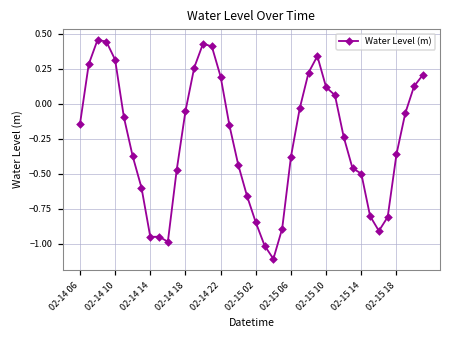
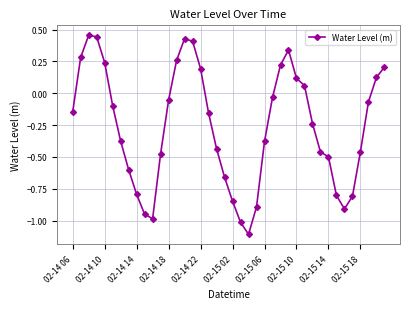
  {
    "02-14 06": -0.15,
-   "02-14 10": 0.31,
-   "02-14 14": -0.95,
+   "02-14 10": 0.24,
+   "02-14 14": -0.79,
    "02-14 18": -0.05,
    "02-14 22": 0.19,
    "02-15 02": -0.85,
    "02-15 06": -0.38,
    "02-15 10": 0.12,
    "02-15 14": -0.50,
-   "02-15 18": -0.36
+   "02-15 18": -0.46
  }
